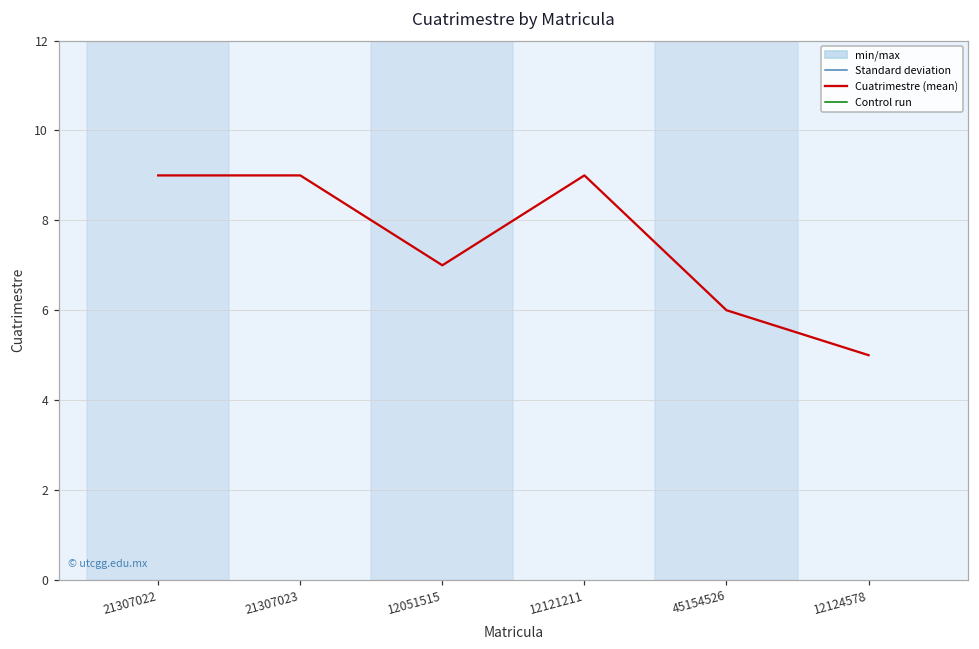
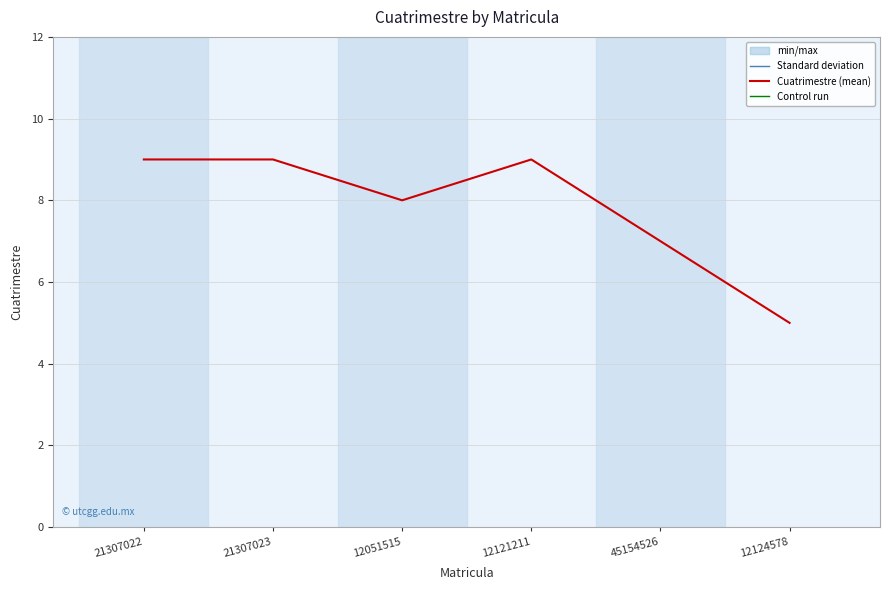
  {
    "21307022": 9,
    "21307023": 9,
-   "12051515": 7,
+   "12051515": 8,
    "12121211": 9,
-   "45154526": 6,
+   "45154526": 7,
    "12124578": 5
  }
